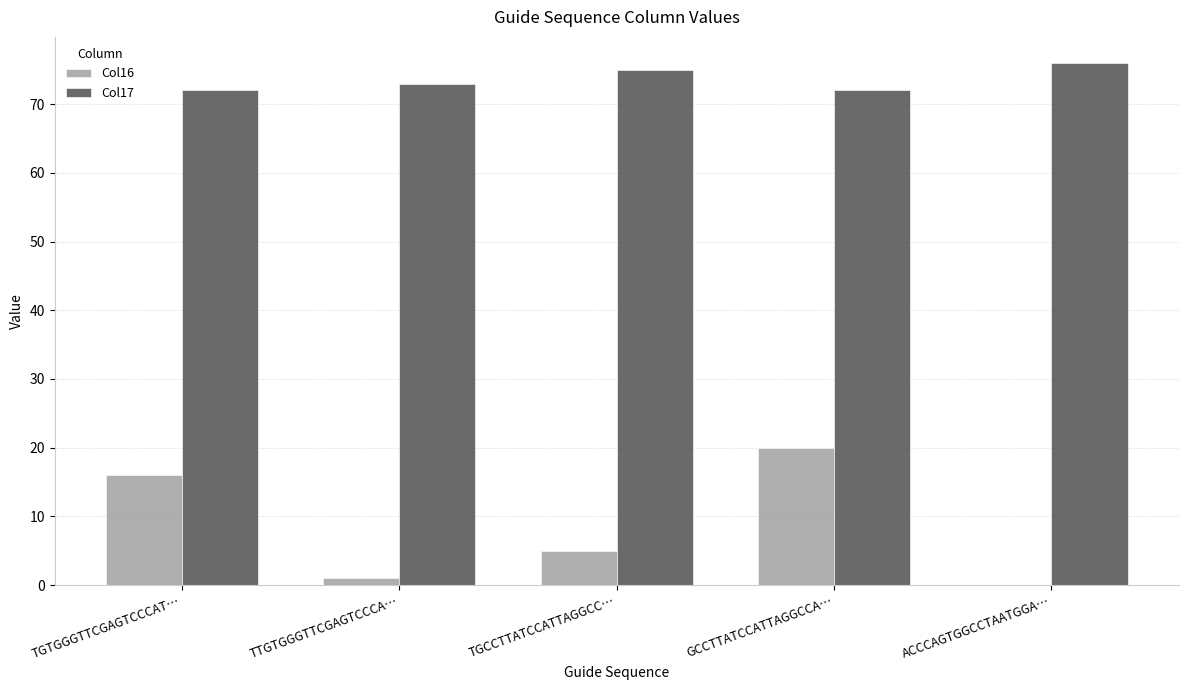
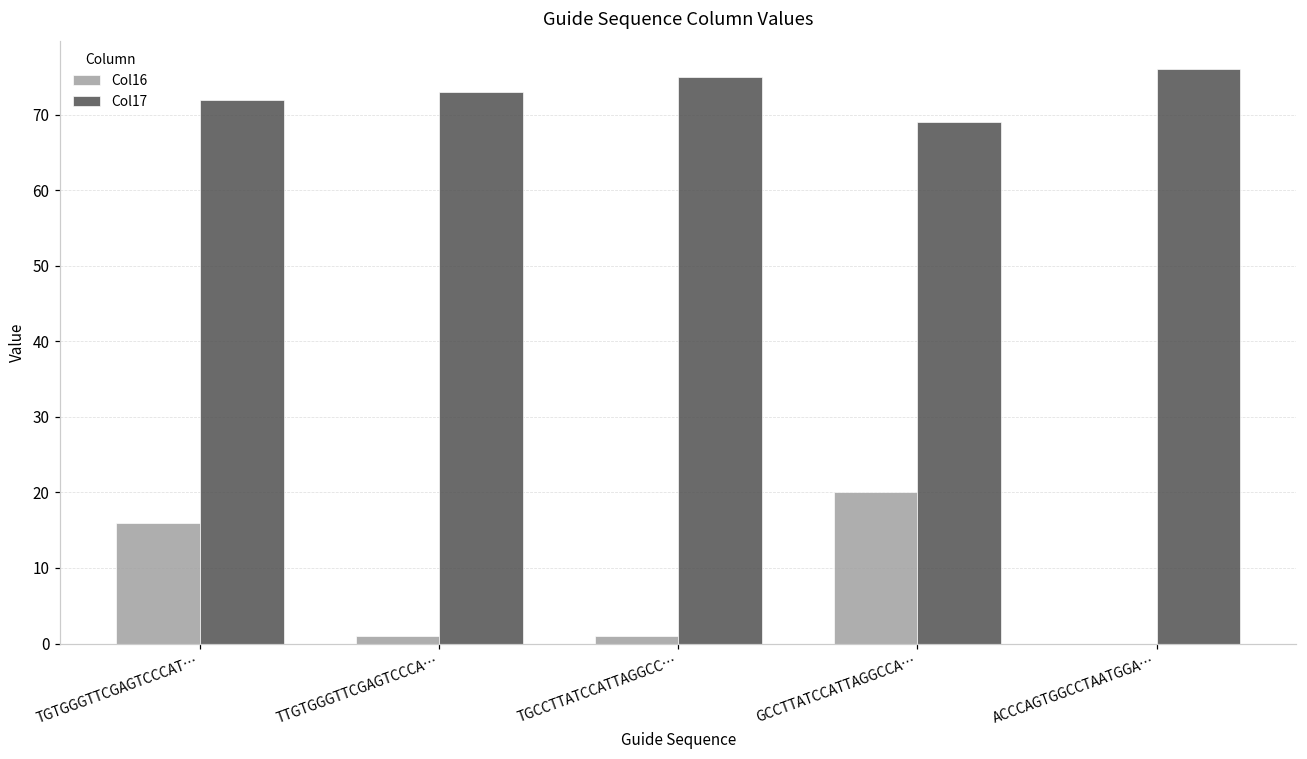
  {
    "Col16": {
      "TGTGGGTTCGAGTCCCAT…": 16,
      "TTGTGGGTTCGAGTCCCA…": 1,
-     "TGCCTTATCCATTAGGCC…": 5,
+     "TGCCTTATCCATTAGGCC…": 1,
      "GCCTTATCCATTAGGCCA…": 20,
      "ACCCAGTGGCCTAATGGA…": 0
    },
    "Col17": {
      "TGTGGGTTCGAGTCCCAT…": 72,
      "TTGTGGGTTCGAGTCCCA…": 73,
      "TGCCTTATCCATTAGGCC…": 75,
-     "GCCTTATCCATTAGGCCA…": 72,
+     "GCCTTATCCATTAGGCCA…": 69,
      "ACCCAGTGGCCTAATGGA…": 76
    }
  }
